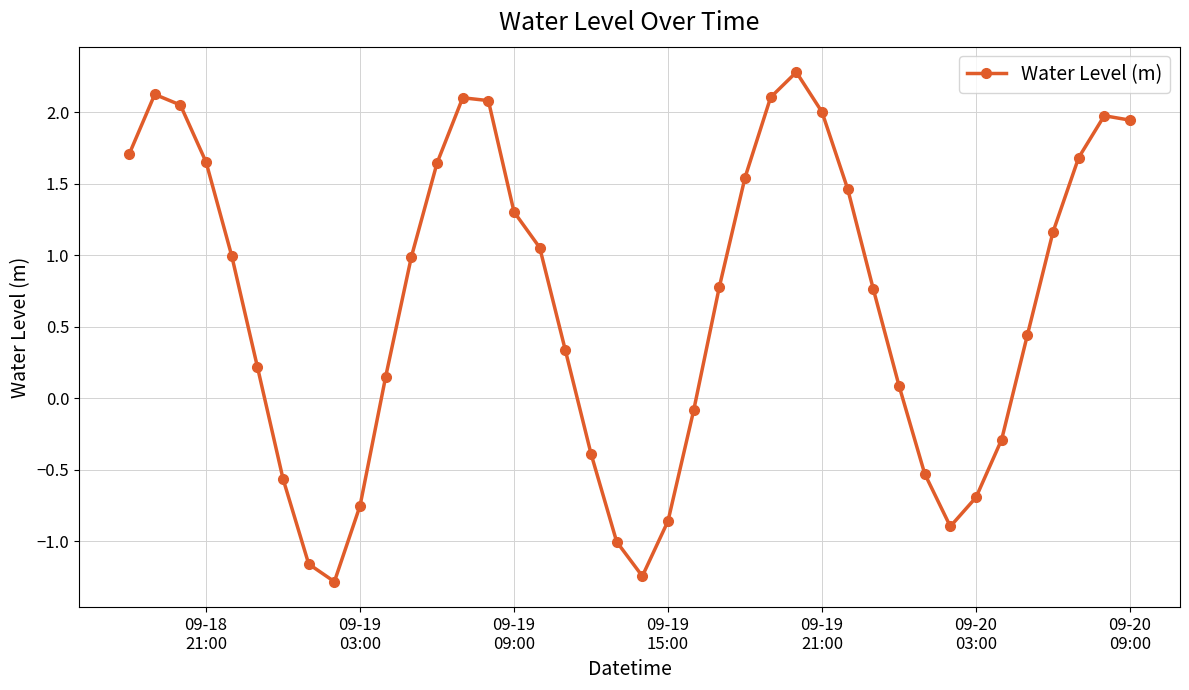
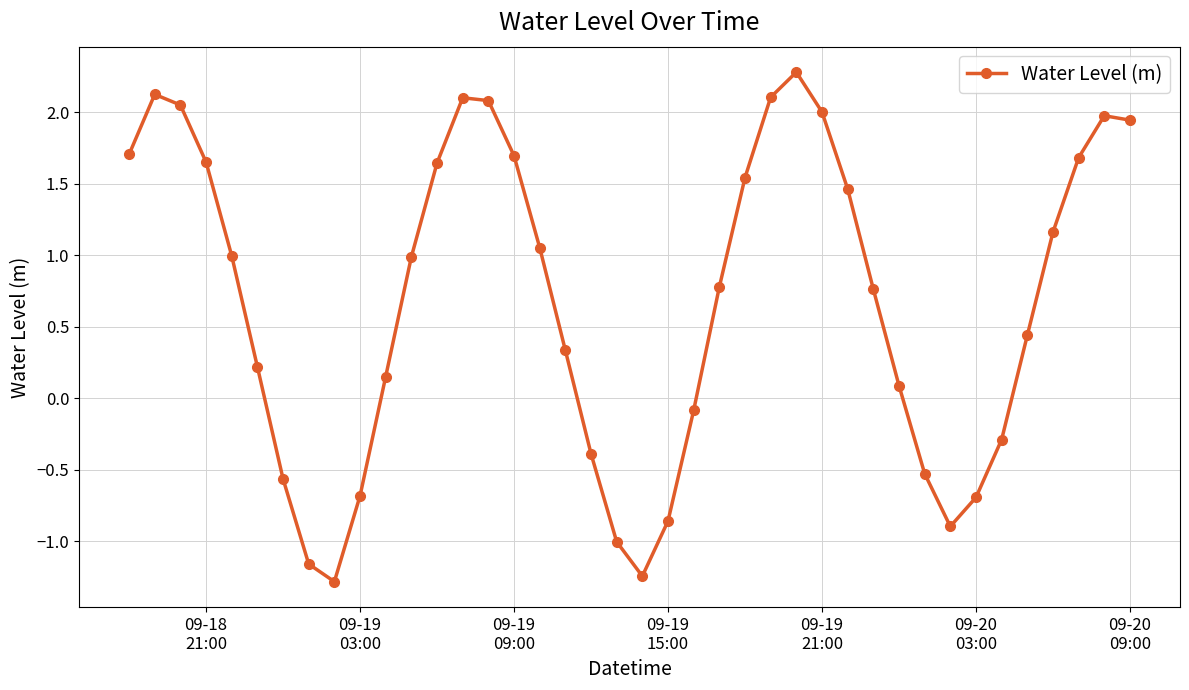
  {
    "09-18 21:00": 1.65,
-   "09-19 03:00": -0.75,
-   "09-19 09:00": 1.30,
+   "09-19 03:00": -0.68,
+   "09-19 09:00": 1.70,
    "09-19 15:00": -0.86,
    "09-19 21:00": 2.00,
    "09-20 03:00": -0.69,
    "09-20 09:00": 1.94
  }
